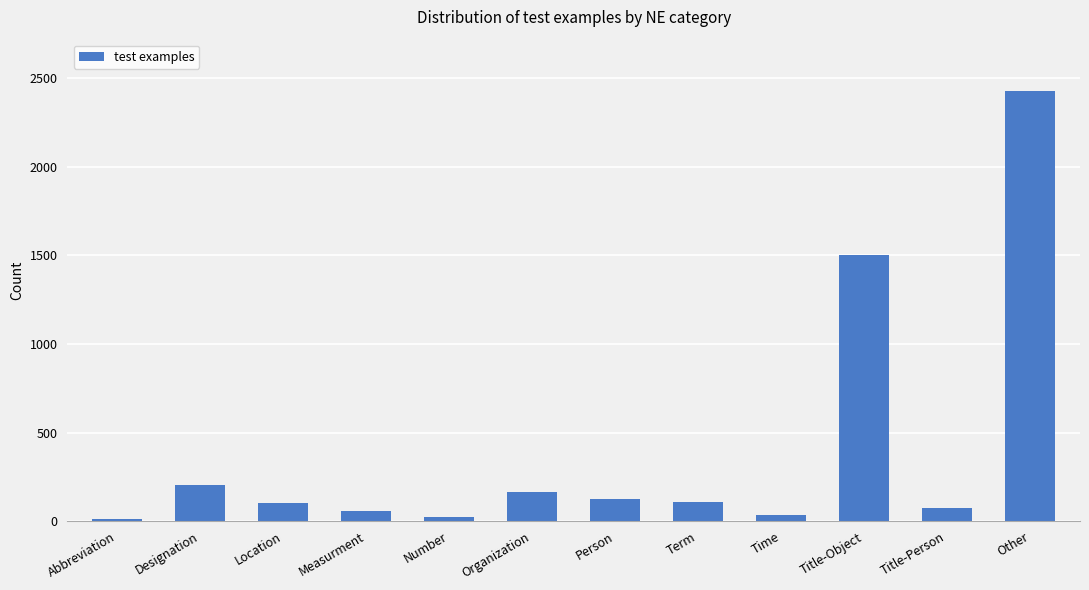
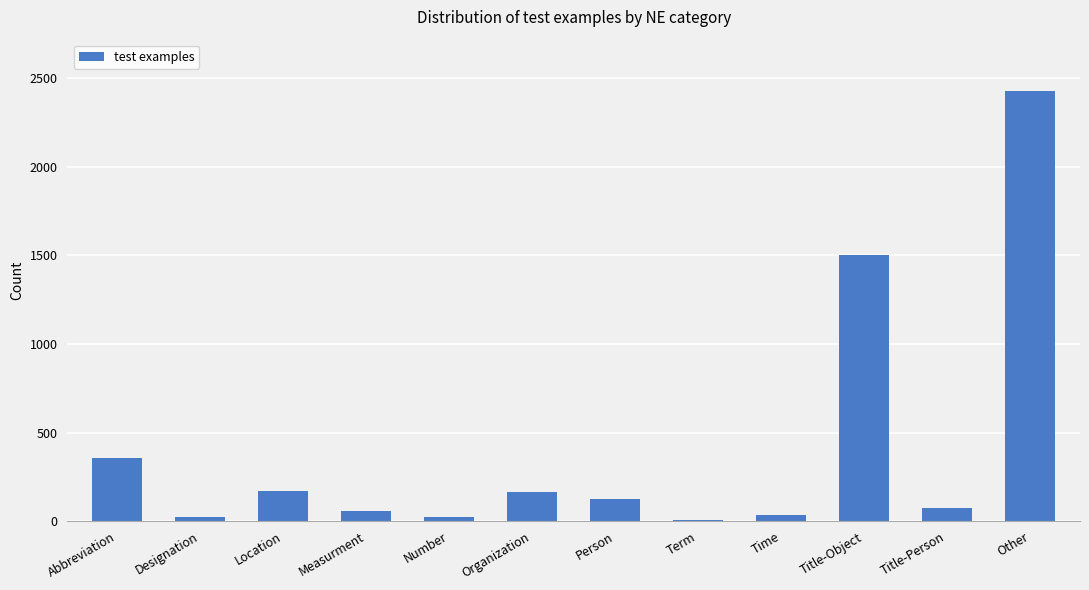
  {
-   "Abbreviation": 10,
-   "Designation": 200,
-   "Location": 100,
+   "Abbreviation": 360,
+   "Designation": 20,
+   "Location": 170,
    "Measurment": 60,
    "Number": 20,
    "Organization": 170,
    "Person": 130,
-   "Term": 110,
+   "Term": 10,
    "Time": 40,
    "Title-Object": 1500,
    "Title-Person": 80,
    "Other": 2430
  }
